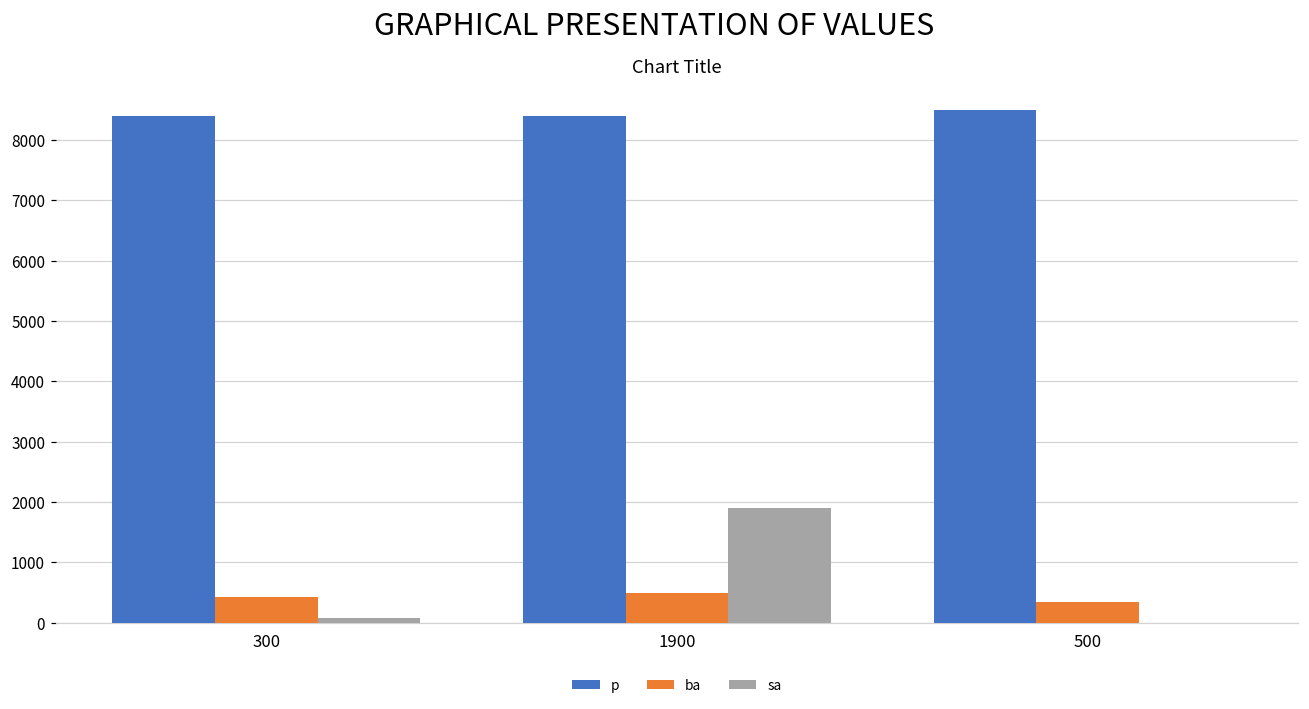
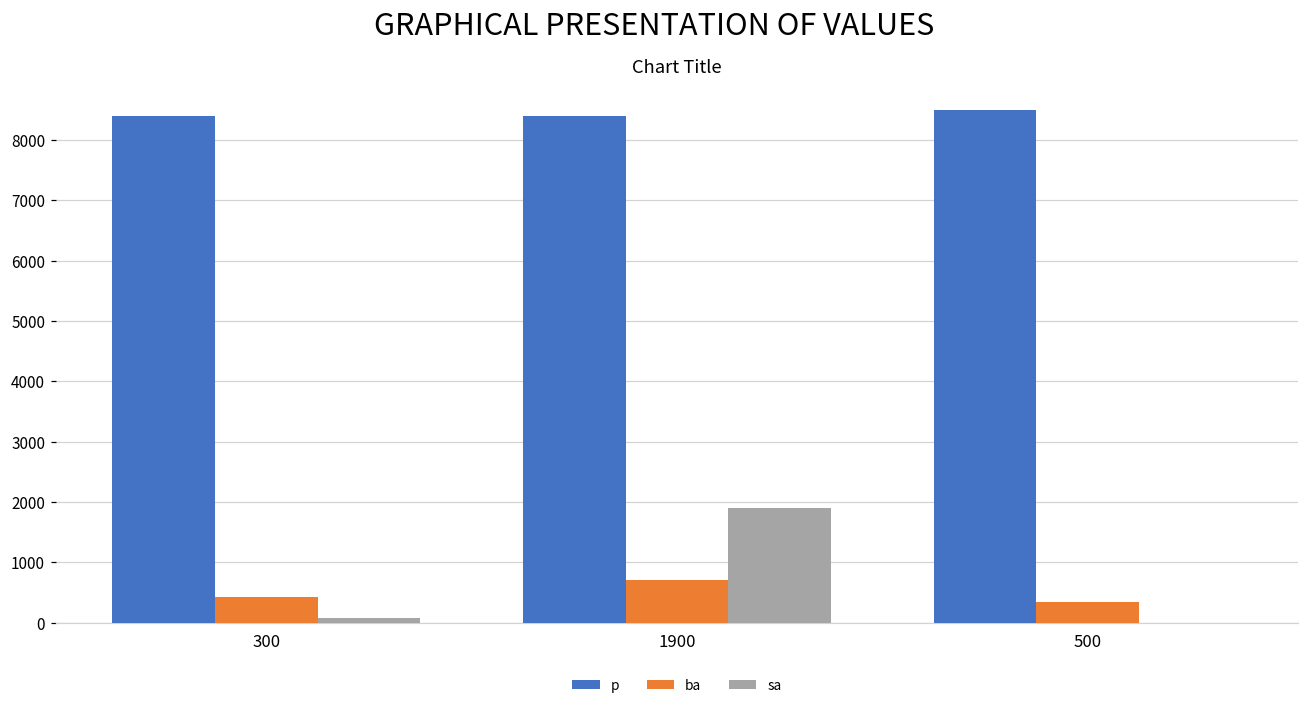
  {
    "p": {
      "300": 8400,
      "1900": 8400,
      "500": 8500
    },
    "ba": {
      "300": 400,
-     "1900": 500,
+     "1900": 700,
      "500": 400
    },
    "sa": {
      "300": 100,
      "1900": 1900,
      "500": 0
    }
  }
